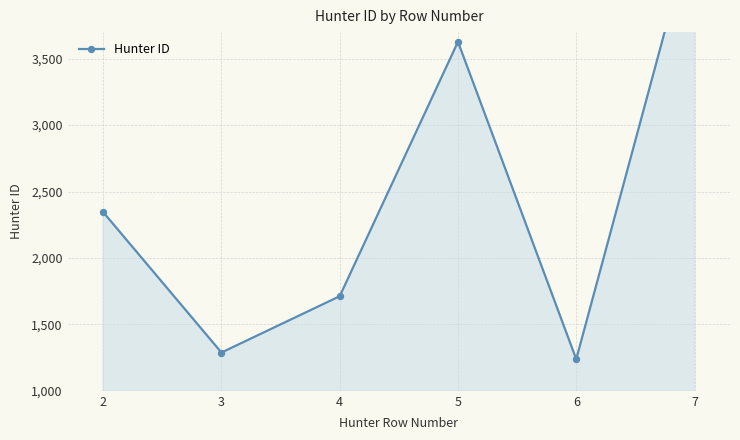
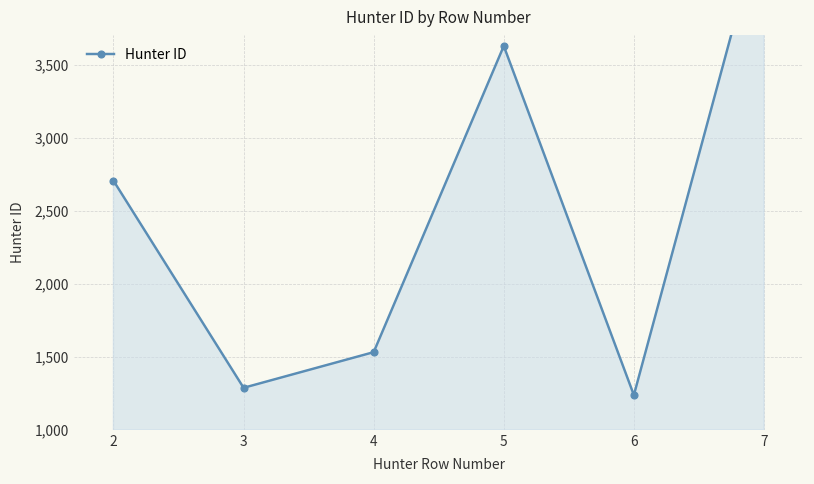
  {
-   "2": "2,350",
+   "2": "2,710",
    "3": "1,290",
-   "4": "1,710",
+   "4": "1,530",
    "5": "3,630",
    "6": "1,240"
  }
